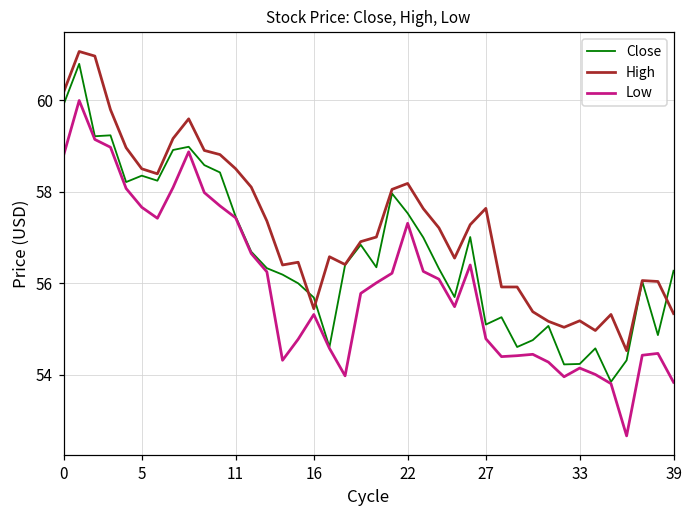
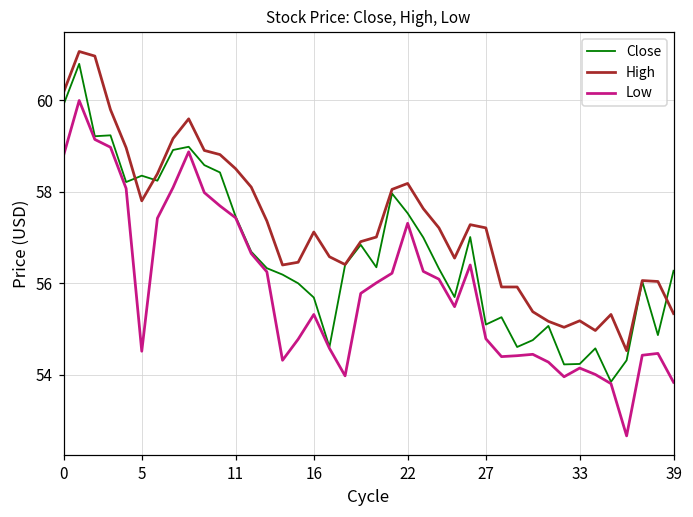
  {
    "Close": {
      "0": 59.9,
      "5": 58.3,
      "16": 55.7,
      "22": 57.5,
      "27": 55.1,
      "33": 54.2,
      "39": 56.3
    },
    "High": {
      "0": 60.2,
-     "5": 58.5,
+     "5": 57.8,
      "11": 58.5,
-     "16": 55.4,
+     "16": 57.1,
      "22": 58.2,
-     "27": 57.6,
+     "27": 57.2,
      "33": 55.2,
      "39": 55.3
    },
    "Low": {
      "0": 58.8,
-     "5": 57.7,
+     "5": 54.5,
      "16": 55.3,
      "22": 57.3,
      "27": 54.8,
      "33": 54.2,
      "39": 53.8
    }
  }
